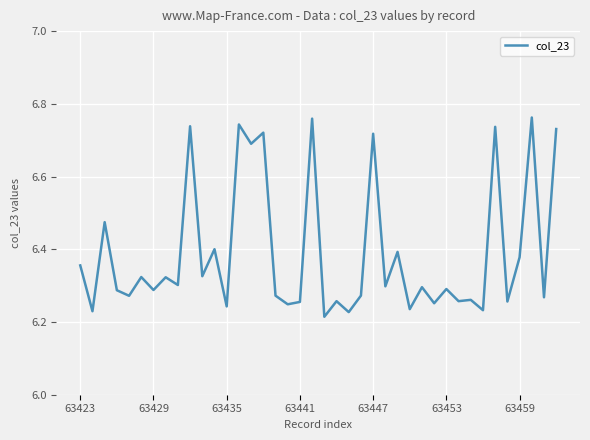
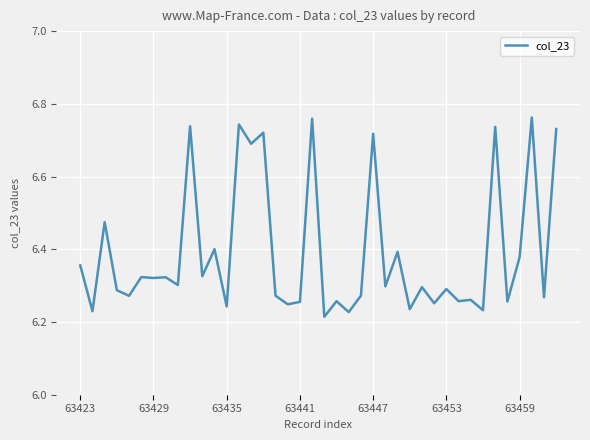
  {
    "63423": 6.36,
-   "63429": 6.29,
+   "63429": 6.32,
    "63435": 6.24,
    "63441": 6.26,
    "63447": 6.72,
    "63453": 6.29,
    "63459": 6.38
  }
